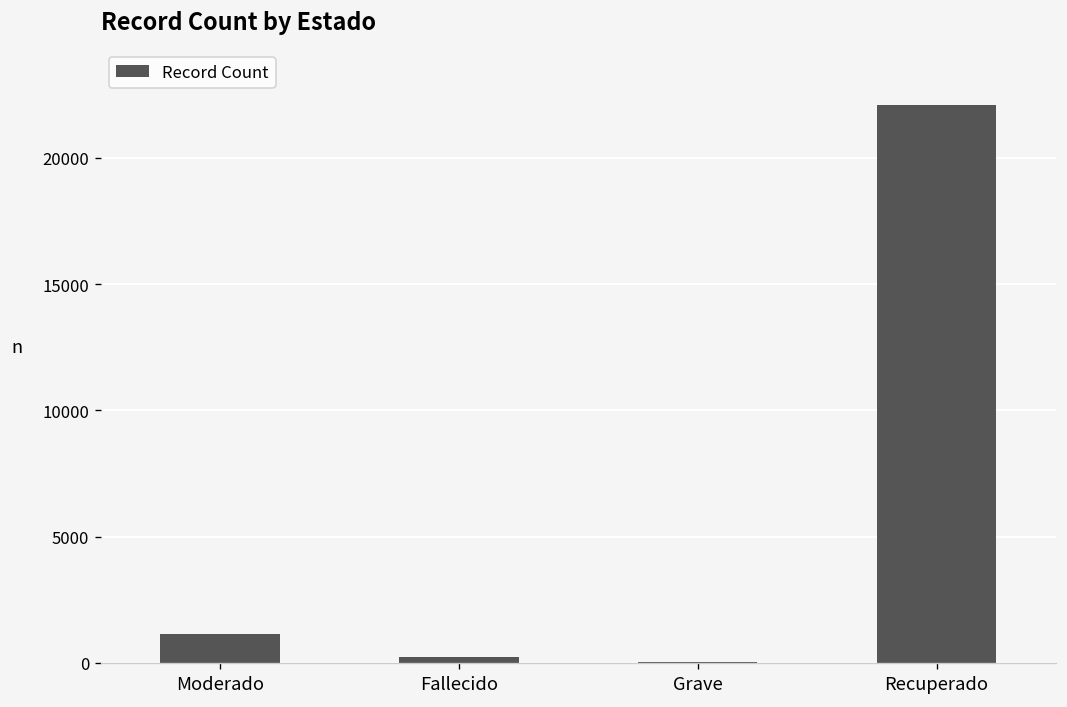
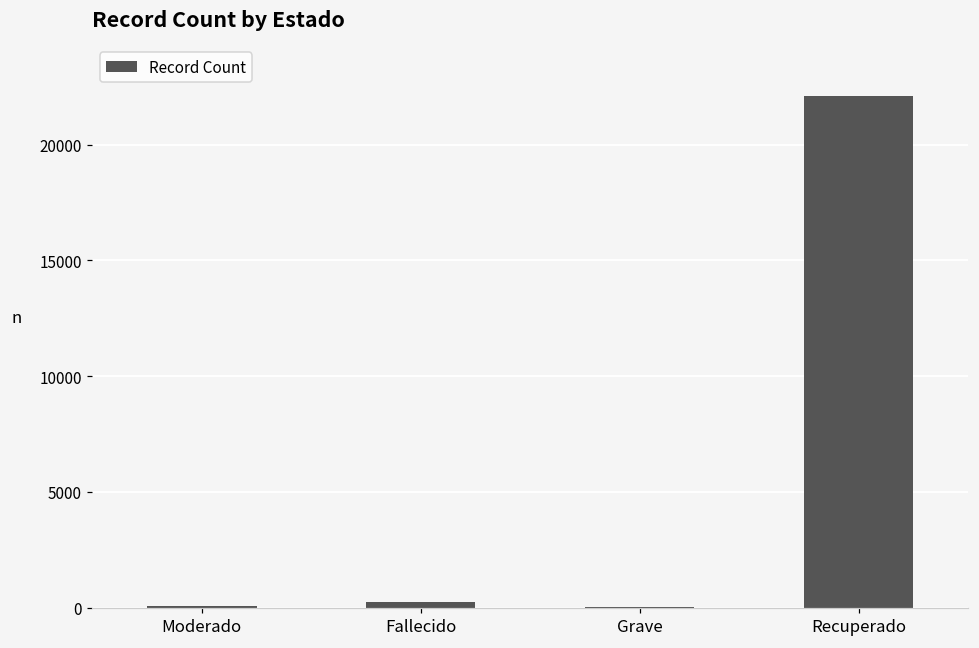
  {
-   "Moderado": 1100,
+   "Moderado": 100,
    "Fallecido": 300,
    "Recuperado": 22100
  }
